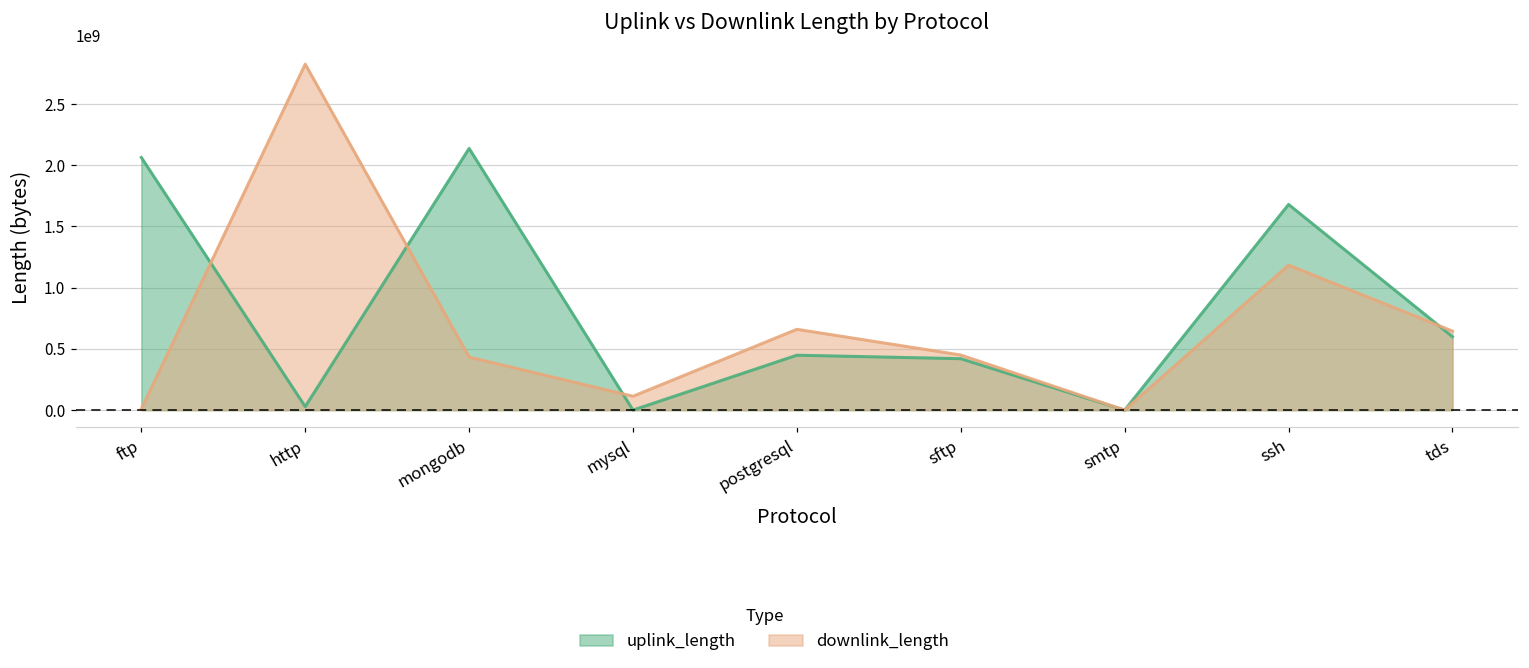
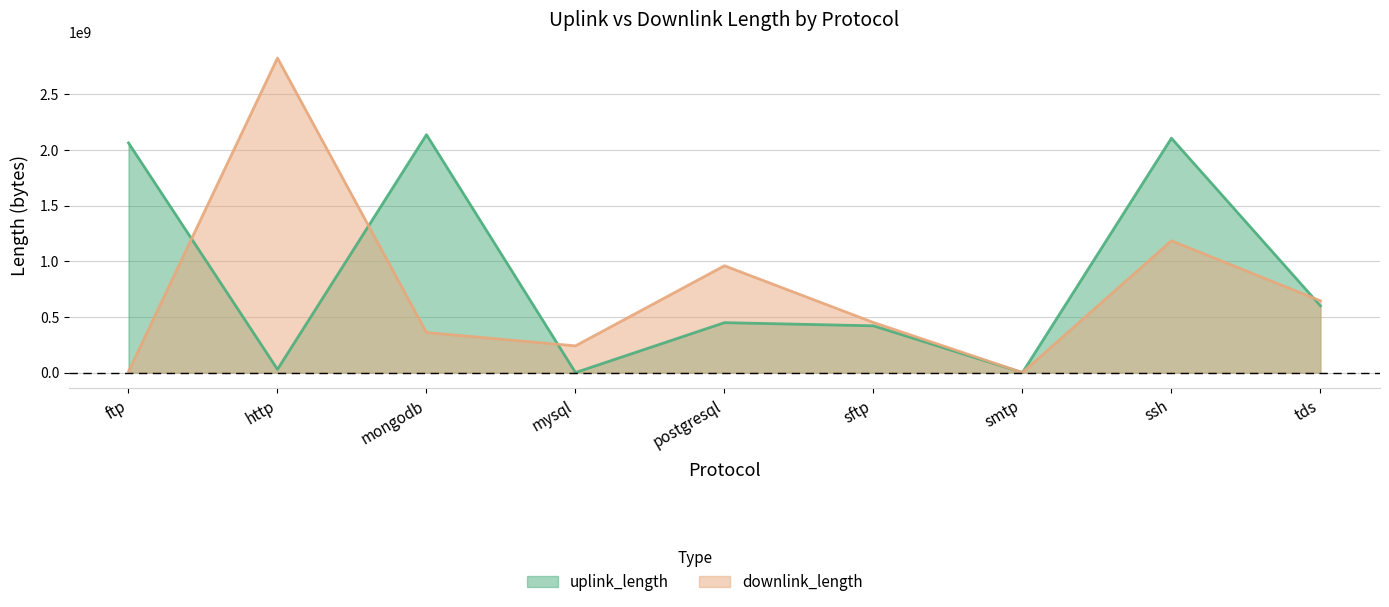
  {
    "uplink_length": {
      "ftp": 2060000000,
      "http": 30000000,
      "mongodb": 2140000000,
      "mysql": 0,
      "postgresql": 450000000,
      "sftp": 420000000,
-     "ssh": 1680000000,
+     "ssh": 2110000000,
      "tds": 600000000
    },
    "downlink_length": {
      "ftp": 10000000,
      "http": 2830000000,
-     "mongodb": 430000000,
-     "mysql": 110000000,
-     "postgresql": 660000000,
+     "mongodb": 360000000,
+     "mysql": 240000000,
+     "postgresql": 960000000,
      "sftp": 450000000,
      "ssh": 1180000000,
      "tds": 650000000
    }
  }
